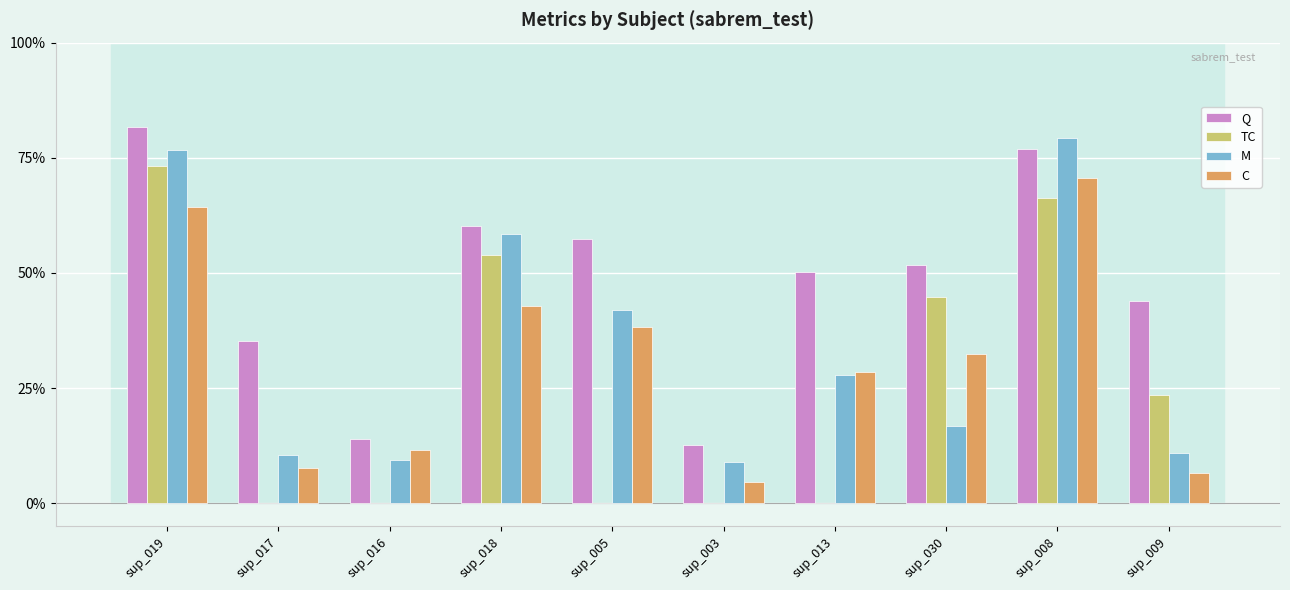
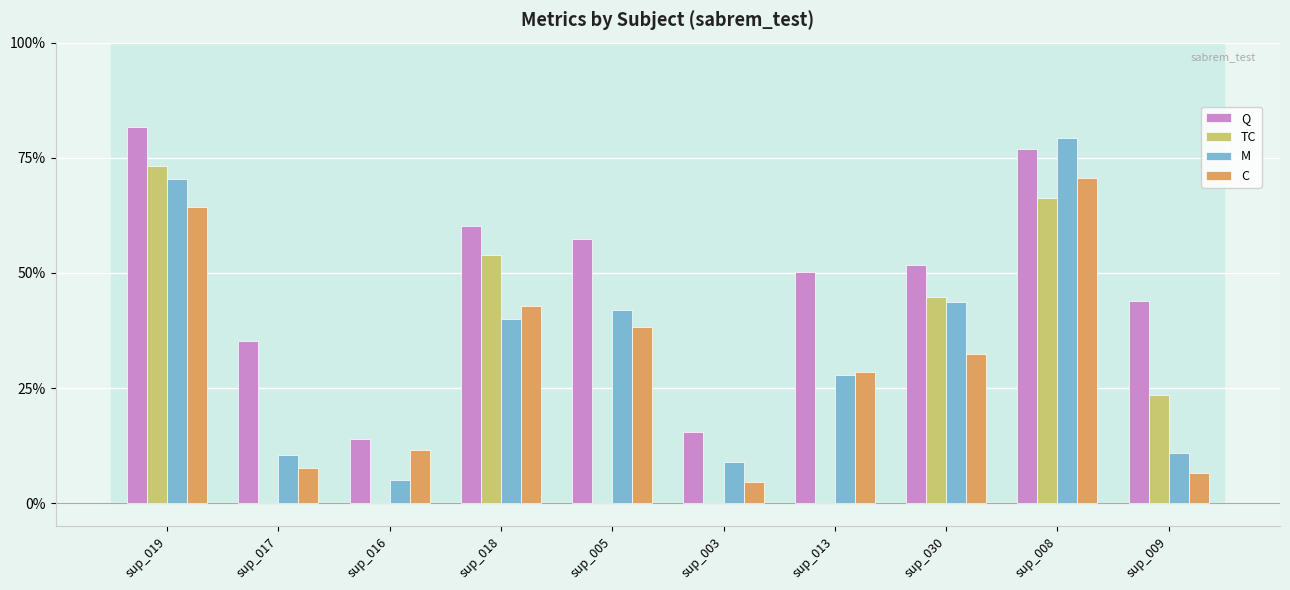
  {
    "Q": {
      "sup_019": "82%",
      "sup_017": "35%",
      "sup_016": "14%",
      "sup_018": "60%",
      "sup_005": "57%",
-     "sup_003": "13%",
+     "sup_003": "16%",
      "sup_013": "50%",
      "sup_030": "52%",
      "sup_008": "77%",
      "sup_009": "44%"
    },
    "M": {
-     "sup_019": "77%",
+     "sup_019": "70%",
      "sup_017": "11%",
-     "sup_016": "9%",
-     "sup_018": "58%",
+     "sup_016": "5%",
+     "sup_018": "40%",
      "sup_005": "42%",
      "sup_003": "9%",
      "sup_013": "28%",
-     "sup_030": "17%",
+     "sup_030": "44%",
      "sup_008": "79%",
      "sup_009": "11%"
    }
  }
